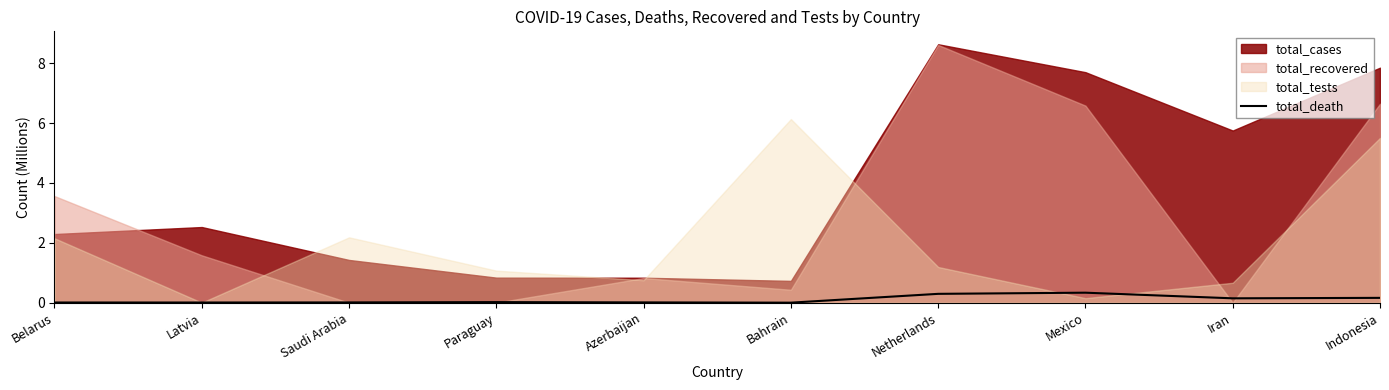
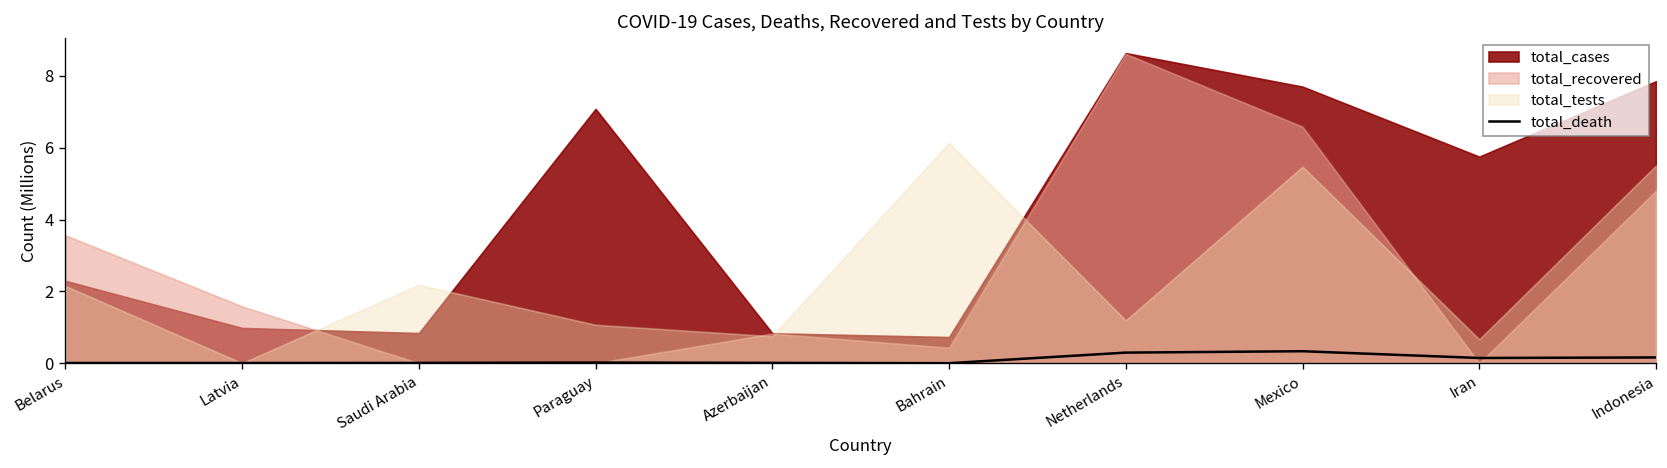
  {
    "total_death": {
      "Belarus": 0.0,
      "Azerbaijan": 0.0,
      "Bahrain": 0.0,
      "Netherlands": 0.3,
      "Mexico": 0.3,
      "Iran": 0.1,
      "Indonesia": 0.2
    },
    "total_cases": {
      "Belarus": 2.3,
-     "Latvia": 2.5,
-     "Saudi Arabia": 1.4,
-     "Paraguay": 0.8,
+     "Latvia": 1.0,
+     "Saudi Arabia": 0.8,
+     "Paraguay": 7.1,
      "Bahrain": 0.7,
      "Mexico": 7.7,
      "Iran": 5.8,
      "Indonesia": 7.9
    },
    "total_recovered": {
      "Belarus": 3.6,
      "Latvia": 1.6,
      "Bahrain": 0.4,
      "Mexico": 6.6,
      "Iran": 0.0,
-     "Indonesia": 6.6
+     "Indonesia": 4.8
    },
    "total_tests": {
      "Belarus": 2.2,
      "Saudi Arabia": 2.2,
      "Paraguay": 1.1,
      "Bahrain": 6.1,
      "Netherlands": 1.2,
-     "Mexico": 0.2,
+     "Mexico": 5.5,
      "Iran": 0.7,
      "Indonesia": 5.5
    }
  }
